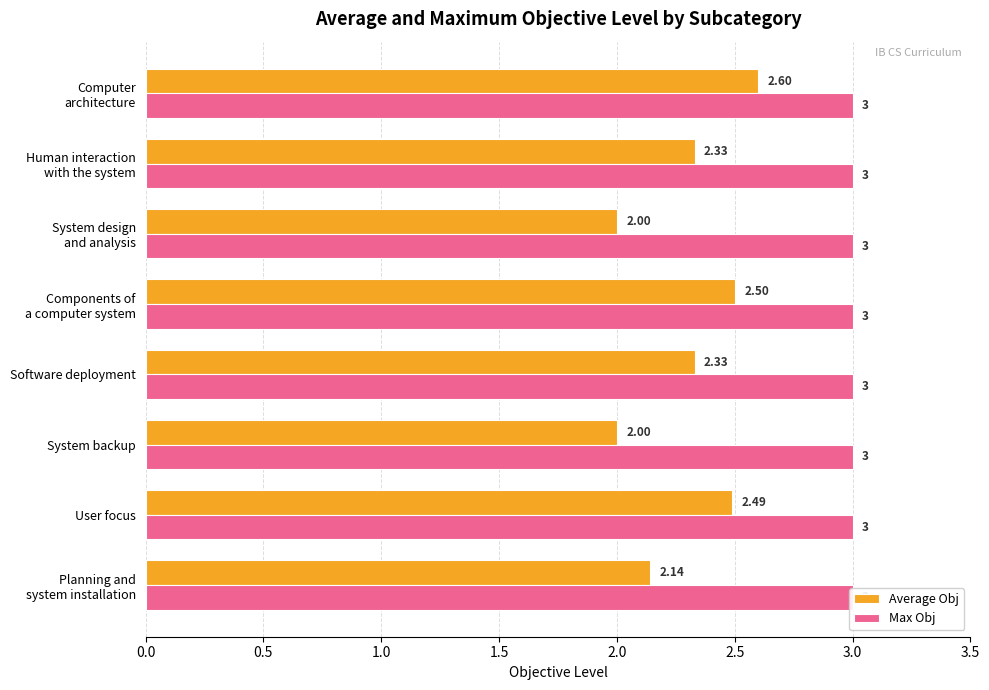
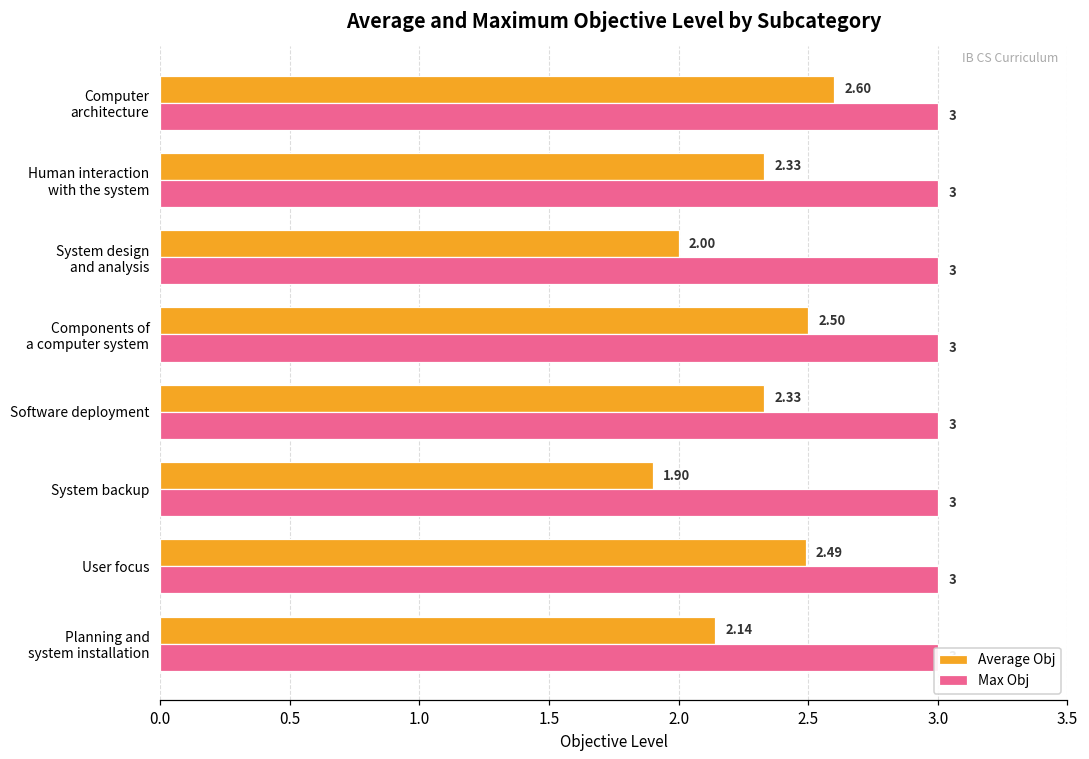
  {
    "Average Obj": {
      "Computer architecture": 2.60,
      "Human interaction with the system": 2.33,
      "System design and analysis": 2.00,
      "Components of a computer system": 2.50,
      "Software deployment": 2.33,
-     "System backup": 2.00,
+     "System backup": 1.90,
      "User focus": 2.49,
      "Planning and system installation": 2.14
    },
    "Max Obj": {
      "Computer architecture": 3,
      "Human interaction with the system": 3,
      "System design and analysis": 3,
      "Components of a computer system": 3,
      "Software deployment": 3,
      "System backup": 3,
      "User focus": 3
    }
  }
